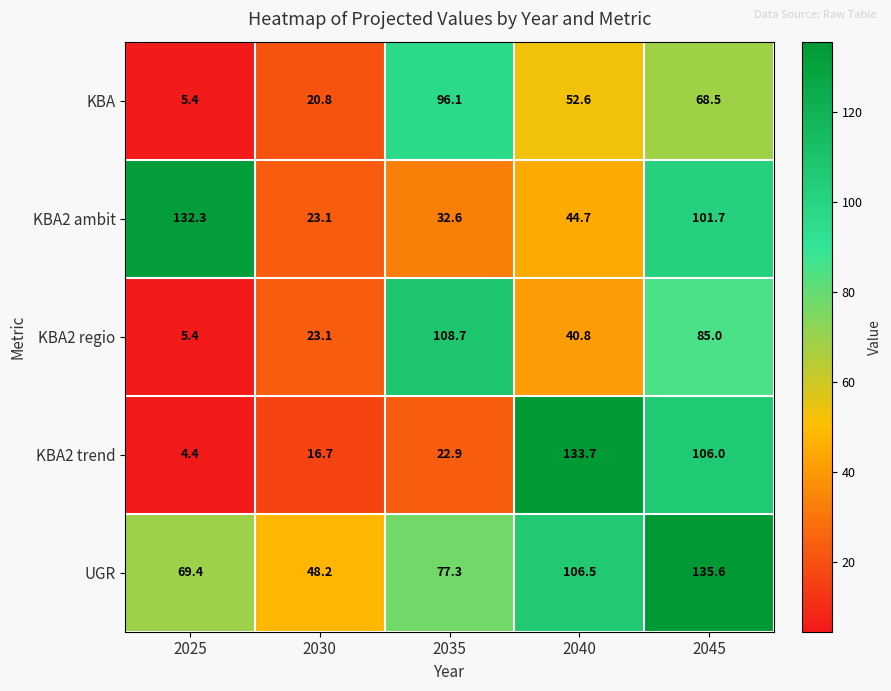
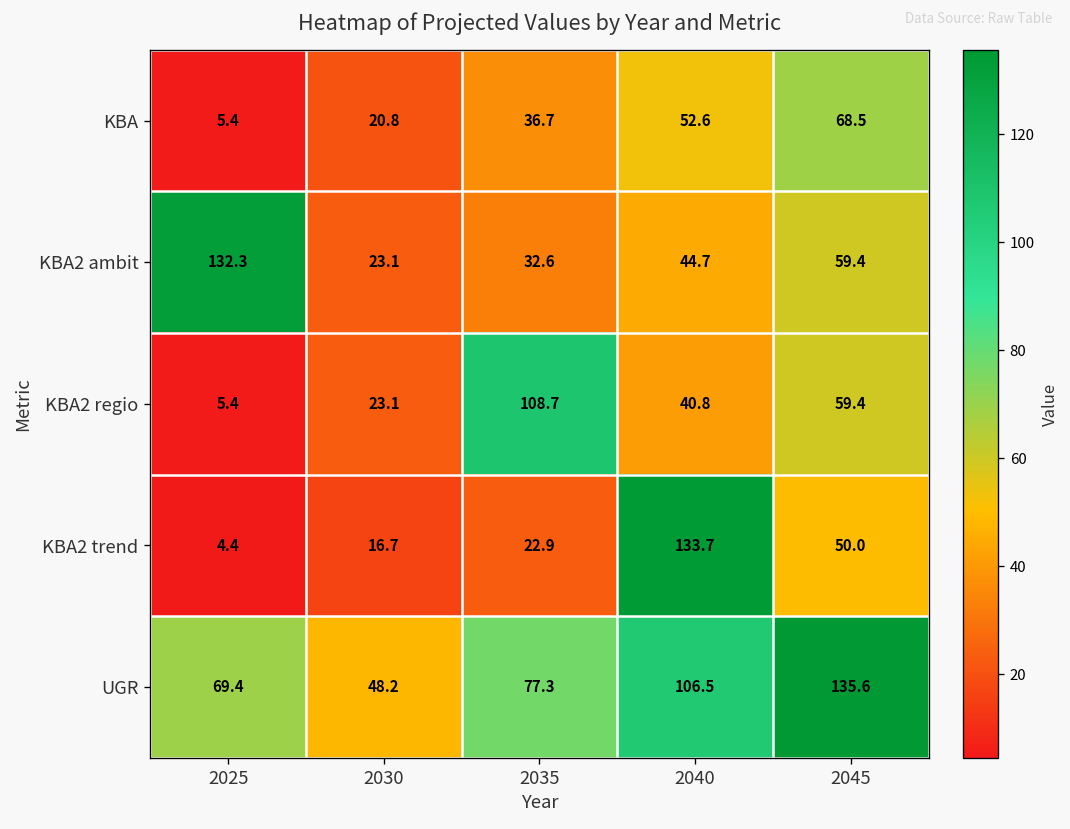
  {
    "KBA": {
      "2025": 5.4,
      "2030": 20.8,
-     "2035": 96.1,
+     "2035": 36.7,
      "2040": 52.6,
      "2045": 68.5
    },
    "KBA2 ambit": {
      "2025": 132.3,
      "2030": 23.1,
      "2035": 32.6,
      "2040": 44.7,
-     "2045": 101.7
+     "2045": 59.4
    },
    "KBA2 regio": {
      "2025": 5.4,
      "2030": 23.1,
      "2035": 108.7,
      "2040": 40.8,
-     "2045": 85.0
+     "2045": 59.4
    },
    "KBA2 trend": {
      "2025": 4.4,
      "2030": 16.7,
      "2035": 22.9,
      "2040": 133.7,
-     "2045": 106.0
+     "2045": 50.0
    },
    "UGR": {
      "2025": 69.4,
      "2030": 48.2,
      "2035": 77.3,
      "2040": 106.5,
      "2045": 135.6
    }
  }
